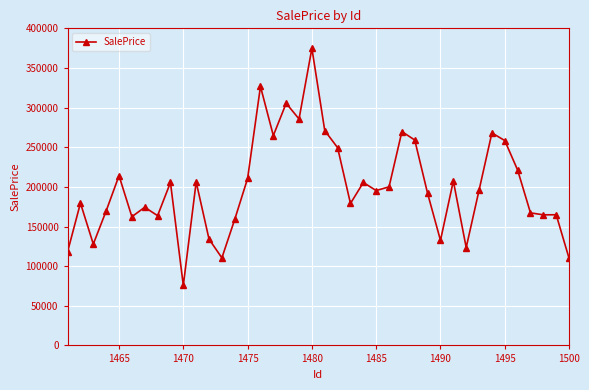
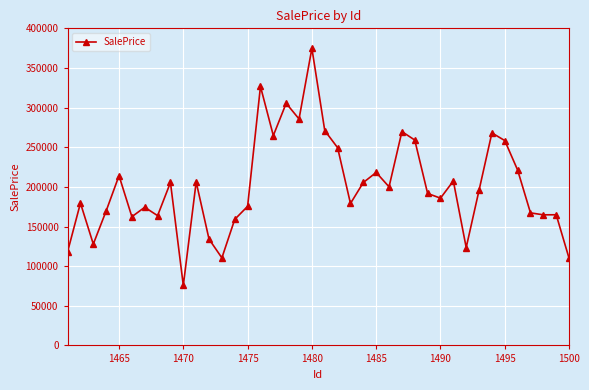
  {
    "1465": 210000,
    "1470": 80000,
-   "1475": 210000,
+   "1475": 180000,
    "1480": 370000,
-   "1485": 200000,
-   "1490": 130000,
+   "1485": 220000,
+   "1490": 190000,
    "1495": 260000,
    "1500": 110000
  }
